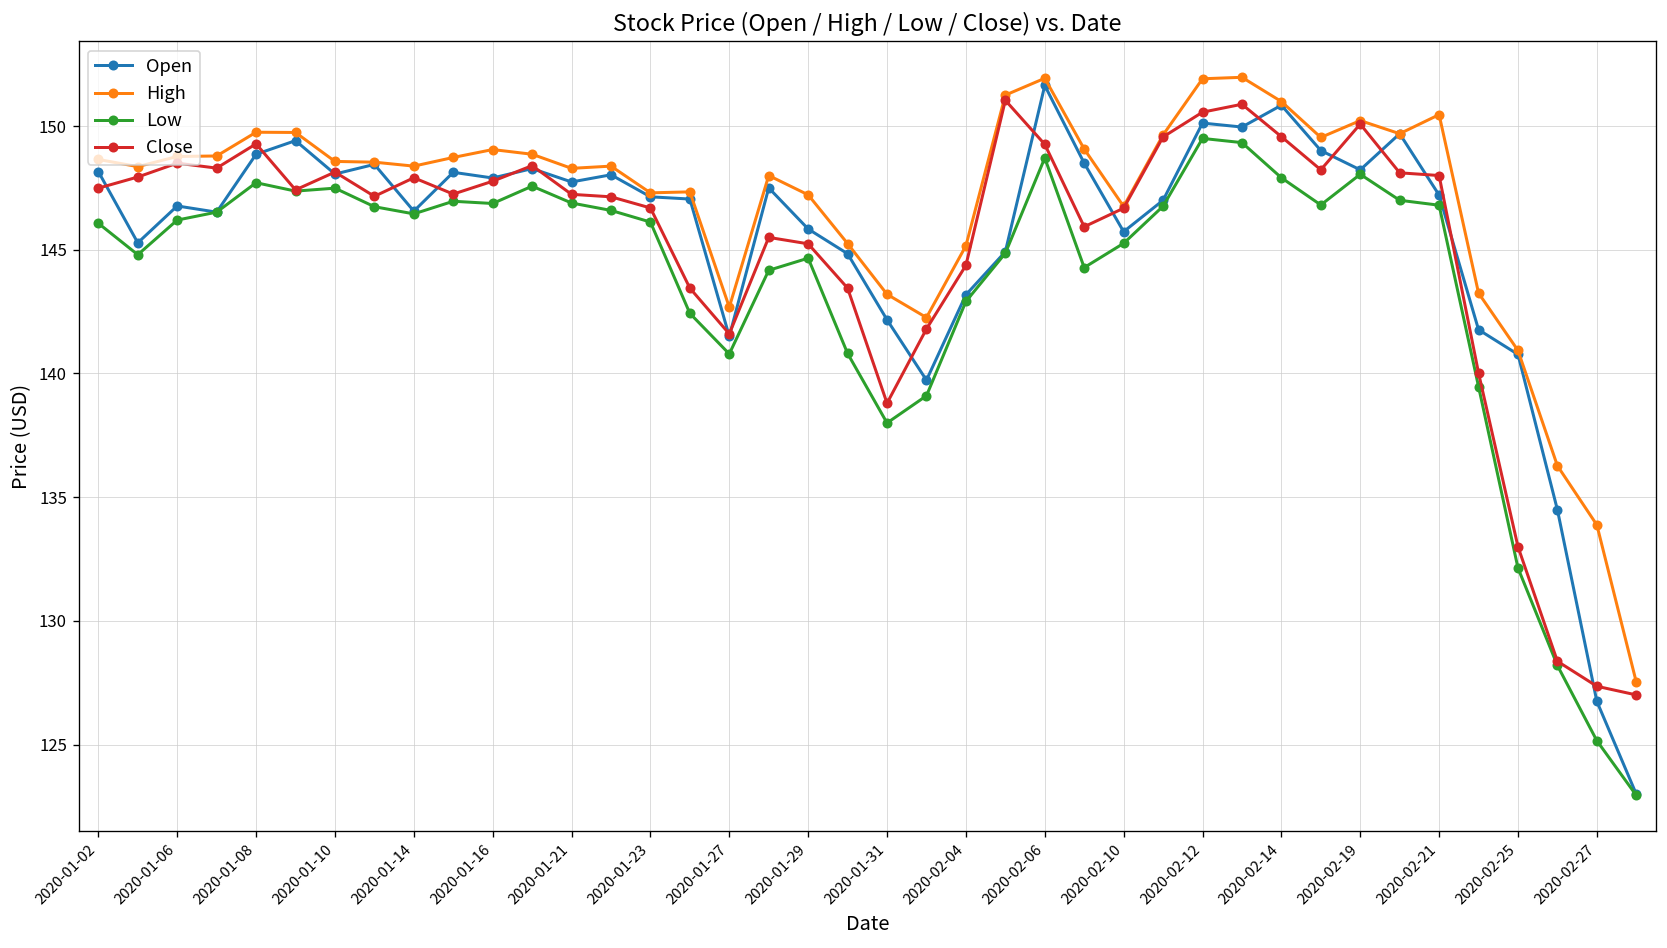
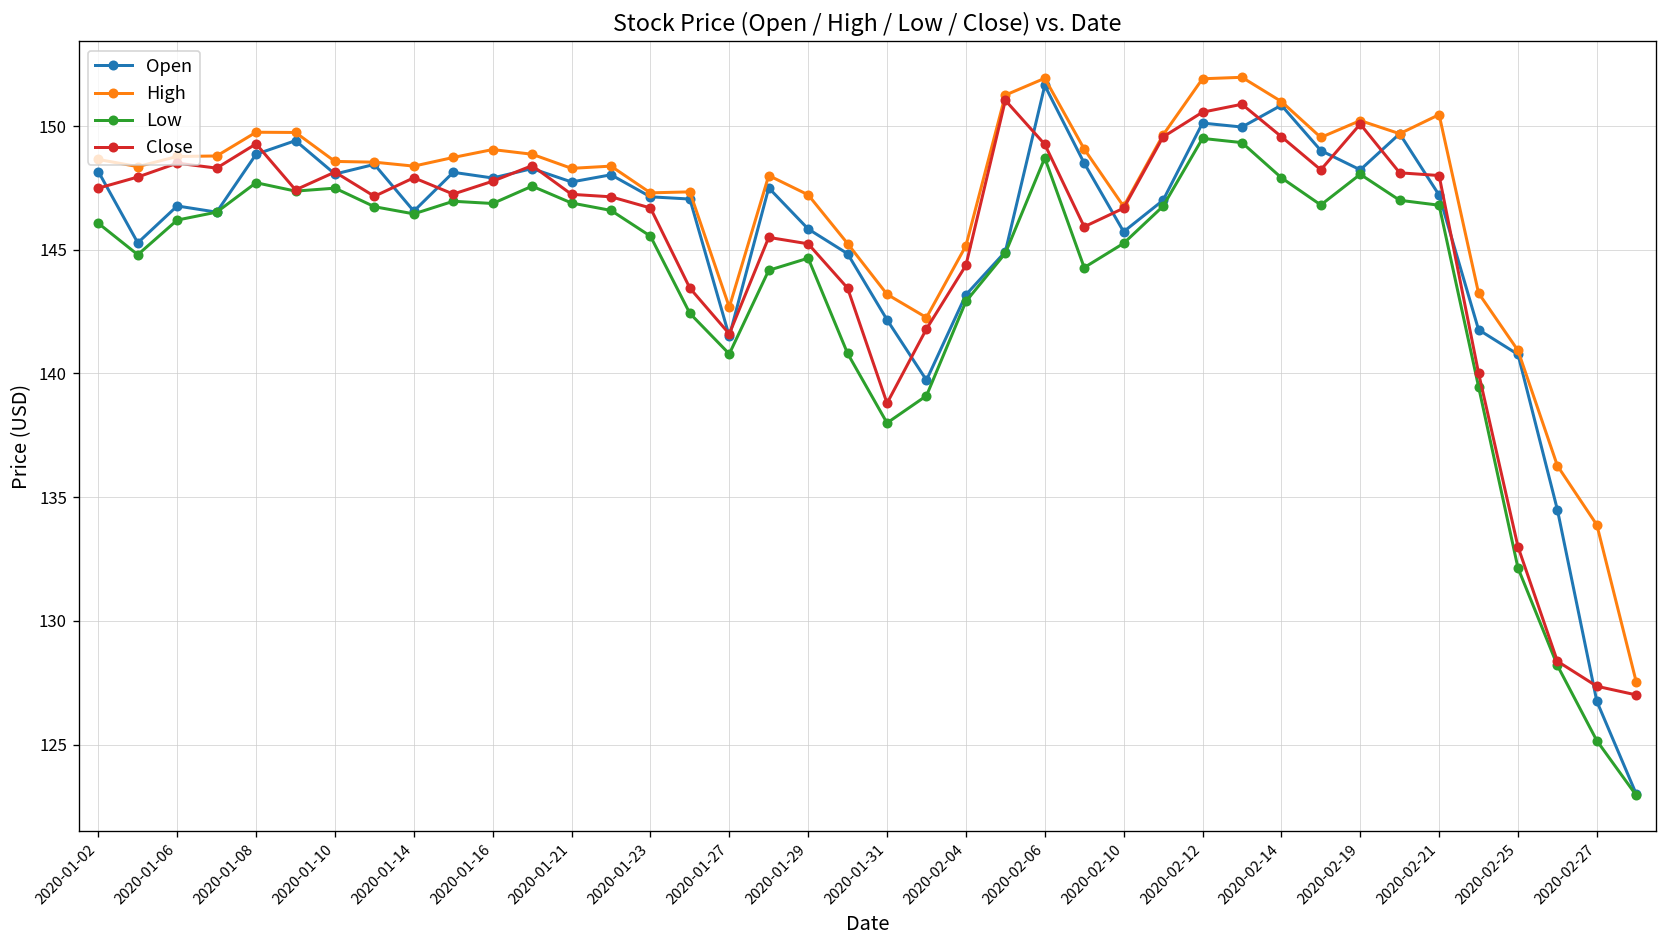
  {
    "Open": {
      "2020-01-06": 146.8,
      "2020-01-08": 148.9,
      "2020-01-16": 147.9,
      "2020-01-21": 147.7,
      "2020-01-23": 147.1,
      "2020-01-29": 145.8,
      "2020-01-31": 142.2,
      "2020-02-04": 143.2,
      "2020-02-06": 151.6,
      "2020-02-10": 145.7,
      "2020-02-12": 150.1,
      "2020-02-14": 150.8,
      "2020-02-19": 148.2,
      "2020-02-21": 147.2,
      "2020-02-25": 140.8,
      "2020-02-27": 126.8
    },
    "High": {
      "2020-01-08": 149.8,
      "2020-01-10": 148.6,
      "2020-01-14": 148.4,
      "2020-01-16": 149.1,
      "2020-01-21": 148.3,
      "2020-01-23": 147.3,
      "2020-01-27": 142.7,
      "2020-01-29": 147.2,
      "2020-01-31": 143.2,
      "2020-02-04": 145.2,
      "2020-02-06": 151.9,
      "2020-02-12": 151.9,
      "2020-02-14": 151.0,
      "2020-02-19": 150.2,
      "2020-02-21": 150.5,
      "2020-02-25": 140.9,
      "2020-02-27": 133.9
    },
    "Low": {
      "2020-01-02": 146.1,
      "2020-01-06": 146.2,
      "2020-01-08": 147.7,
      "2020-01-10": 147.5,
      "2020-01-16": 146.9,
      "2020-01-21": 146.9,
-     "2020-01-23": 146.1,
+     "2020-01-23": 145.6,
      "2020-01-27": 140.8,
      "2020-01-29": 144.7,
      "2020-01-31": 138.0,
      "2020-02-04": 142.9,
      "2020-02-06": 148.7,
      "2020-02-10": 145.3,
      "2020-02-12": 149.5,
      "2020-02-14": 147.9,
      "2020-02-19": 148.1,
      "2020-02-21": 146.8,
      "2020-02-25": 132.1,
      "2020-02-27": 125.2
    },
    "Close": {
      "2020-01-02": 147.5,
      "2020-01-08": 149.3,
      "2020-01-14": 147.9,
      "2020-01-16": 147.8,
      "2020-01-21": 147.2,
      "2020-01-23": 146.7,
      "2020-01-29": 145.2,
      "2020-01-31": 138.8,
      "2020-02-04": 144.4,
      "2020-02-06": 149.3,
      "2020-02-12": 150.6,
      "2020-02-14": 149.6,
      "2020-02-19": 150.1,
      "2020-02-21": 148.0,
      "2020-02-25": 133.0,
      "2020-02-27": 127.4
    }
  }
